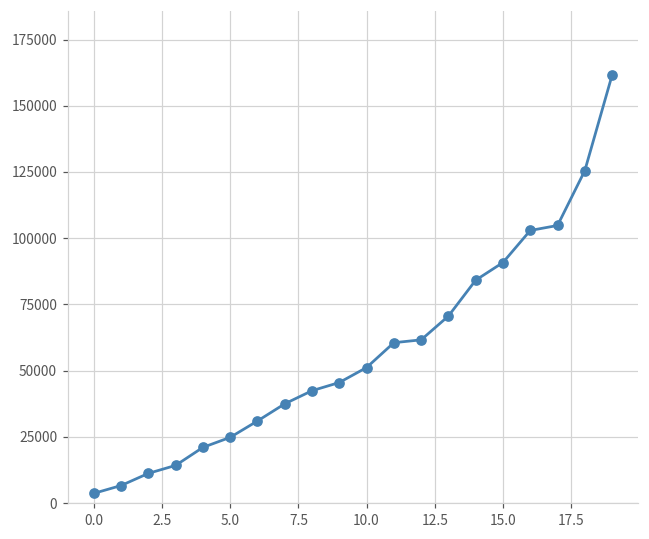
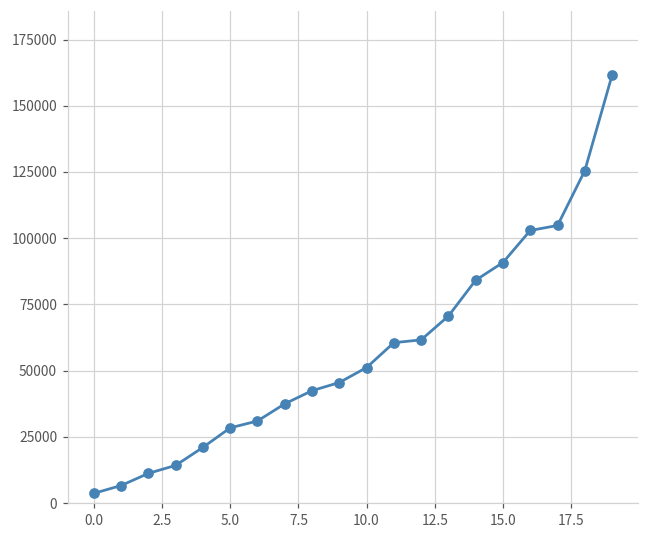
  {
    "0.0": 4000,
-   "5.0": 25000,
+   "5.0": 28000,
    "10.0": 51000,
    "15.0": 91000
  }
